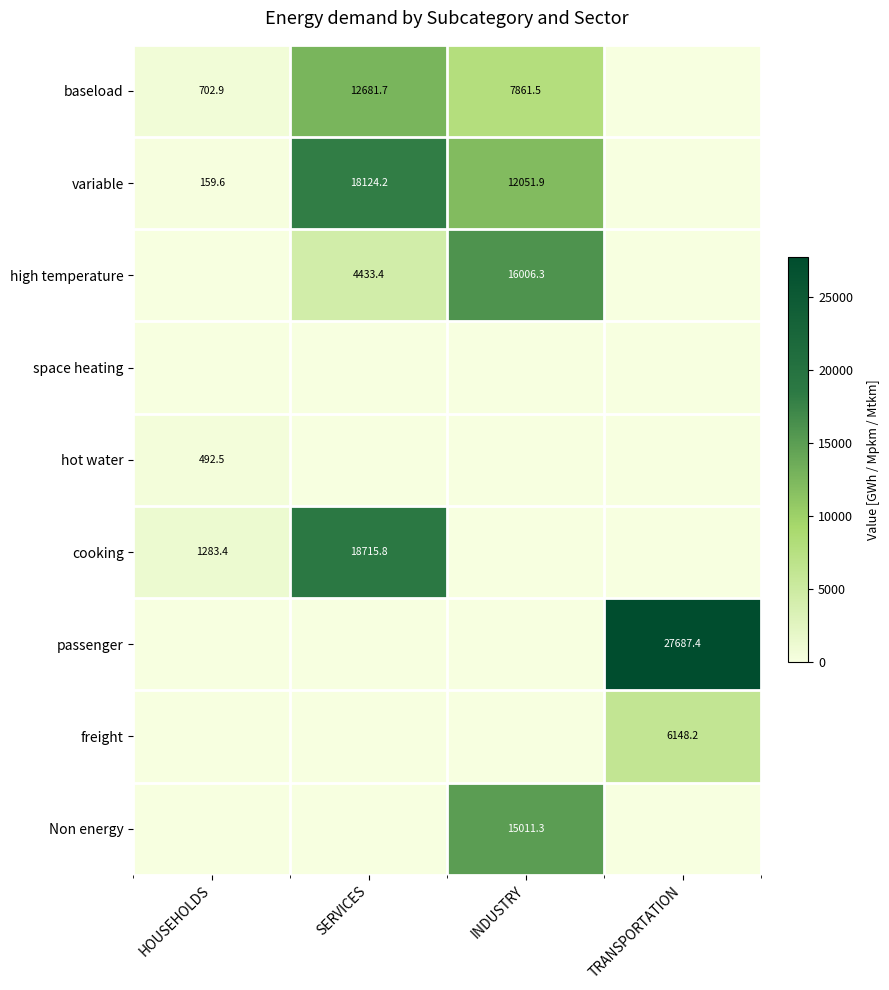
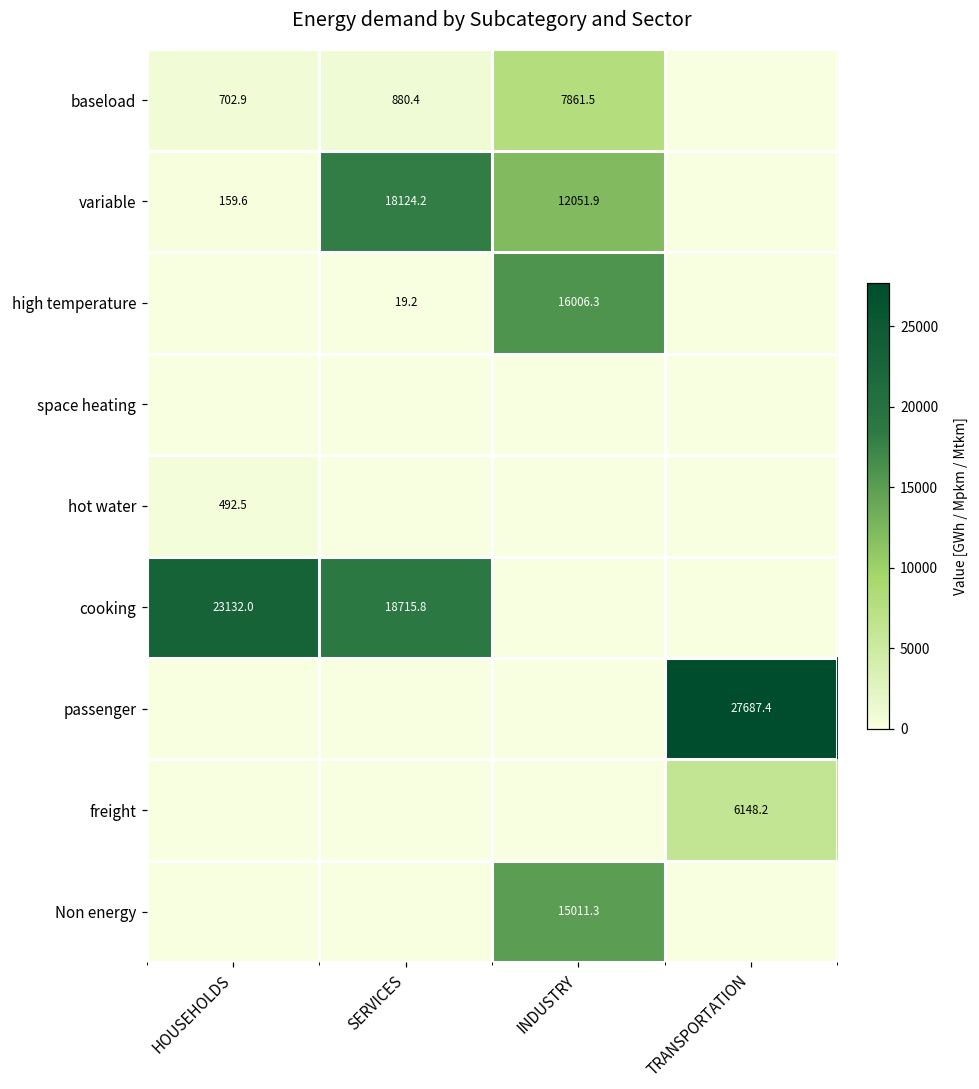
  {
    "baseload": {
      "HOUSEHOLDS": 702.9,
-     "SERVICES": 12681.7,
+     "SERVICES": 880.4,
      "INDUSTRY": 7861.5
    },
    "variable": {
      "HOUSEHOLDS": 159.6,
      "SERVICES": 18124.2,
      "INDUSTRY": 12051.9
    },
    "high temperature": {
-     "SERVICES": 4433.4,
+     "SERVICES": 19.2,
      "INDUSTRY": 16006.3
    },
    "hot water": {
      "HOUSEHOLDS": 492.5
    },
    "cooking": {
-     "HOUSEHOLDS": 1283.4,
+     "HOUSEHOLDS": 23132.0,
      "SERVICES": 18715.8
    },
    "passenger": {
      "TRANSPORTATION": 27687.4
    },
    "freight": {
      "TRANSPORTATION": 6148.2
    },
    "Non energy": {
      "INDUSTRY": 15011.3
    }
  }
